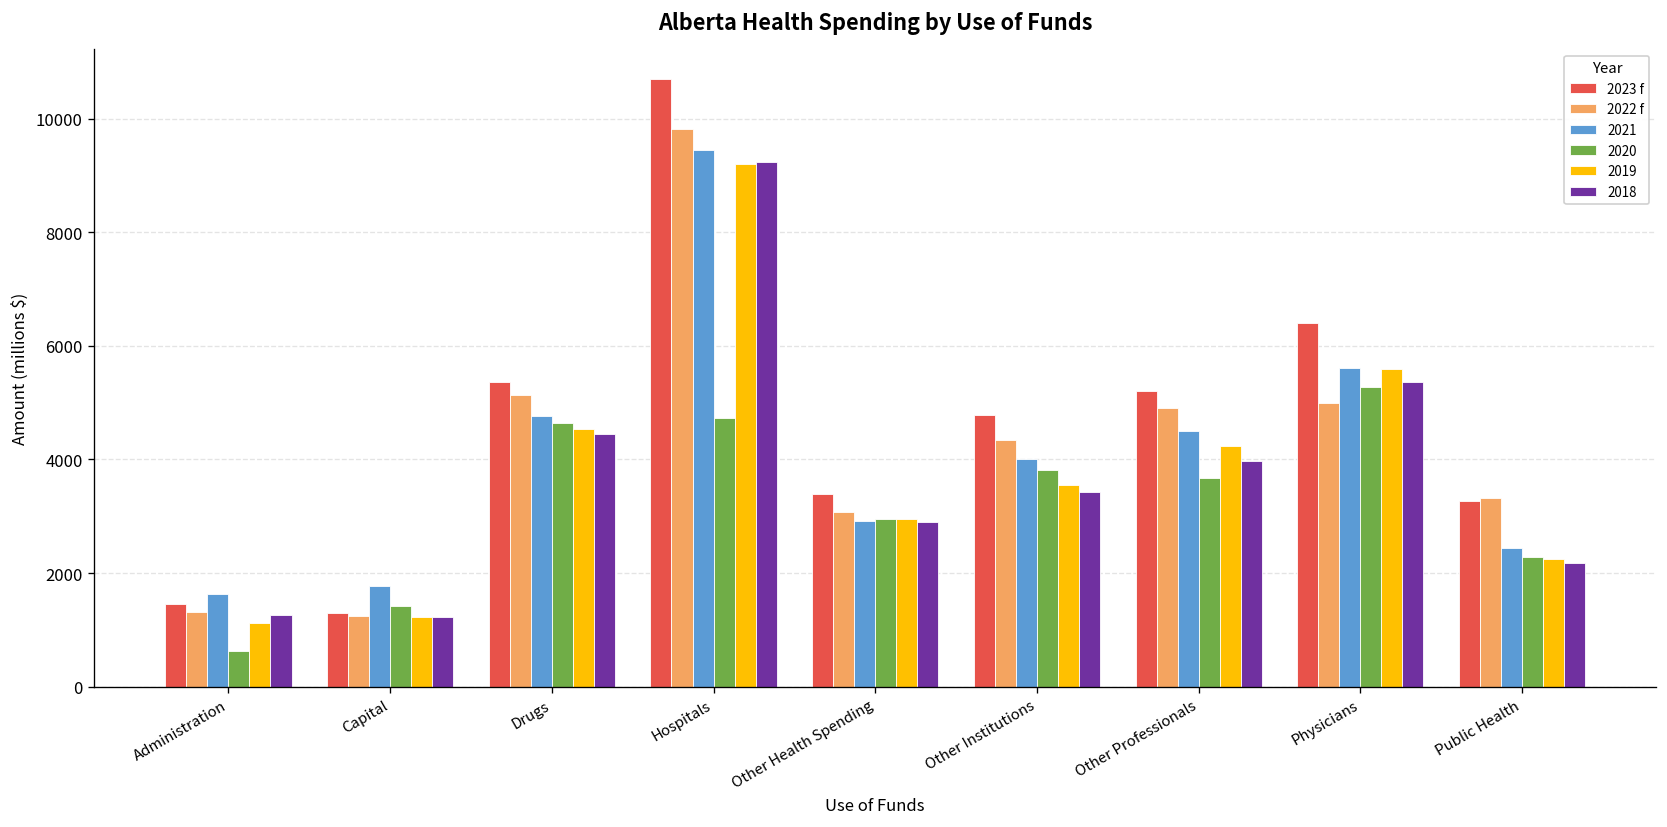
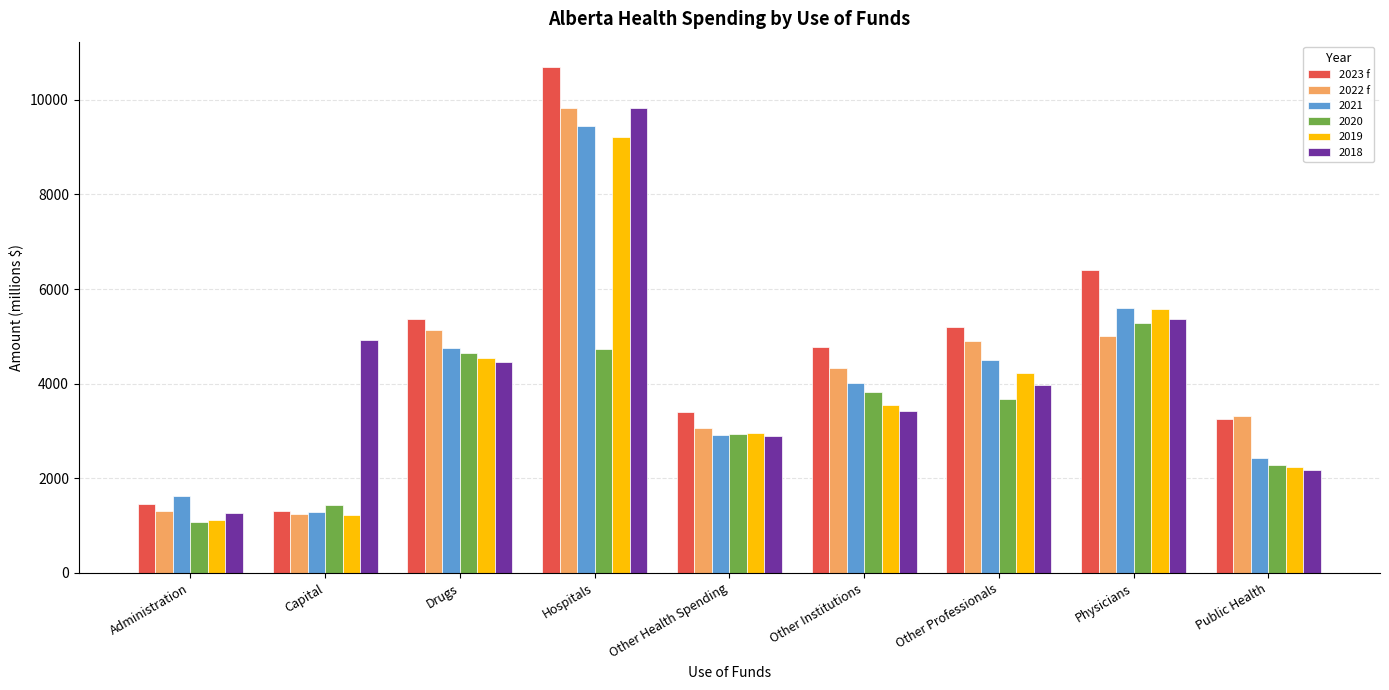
  {
    "2023 f": {
      "Administration": 1500,
      "Capital": 1300,
      "Drugs": 5400,
      "Hospitals": 10700,
      "Other Health Spending": 3400,
      "Other Institutions": 4800,
      "Other Professionals": 5200,
      "Physicians": 6400,
      "Public Health": 3300
    },
    "2022 f": {
      "Administration": 1300,
      "Capital": 1300,
      "Drugs": 5100,
      "Hospitals": 9800,
      "Other Health Spending": 3100,
      "Other Institutions": 4300,
      "Other Professionals": 4900,
      "Physicians": 5000,
      "Public Health": 3300
    },
    "2021": {
      "Administration": 1600,
-     "Capital": 1800,
+     "Capital": 1300,
      "Drugs": 4800,
      "Hospitals": 9500,
      "Other Health Spending": 2900,
      "Other Institutions": 4000,
      "Other Professionals": 4500,
      "Physicians": 5600,
      "Public Health": 2400
    },
    "2020": {
-     "Administration": 600,
+     "Administration": 1100,
      "Capital": 1400,
      "Drugs": 4600,
      "Hospitals": 4700,
      "Other Health Spending": 2900,
      "Other Institutions": 3800,
      "Other Professionals": 3700,
      "Physicians": 5300,
      "Public Health": 2300
    },
    "2019": {
      "Administration": 1100,
      "Capital": 1200,
      "Drugs": 4500,
      "Hospitals": 9200,
      "Other Health Spending": 3000,
      "Other Institutions": 3600,
      "Other Professionals": 4200,
      "Physicians": 5600,
      "Public Health": 2200
    },
    "2018": {
      "Administration": 1300,
-     "Capital": 1200,
+     "Capital": 4900,
      "Drugs": 4500,
-     "Hospitals": 9200,
+     "Hospitals": 9800,
      "Other Health Spending": 2900,
      "Other Institutions": 3400,
      "Other Professionals": 4000,
      "Physicians": 5400,
      "Public Health": 2200
    }
  }
